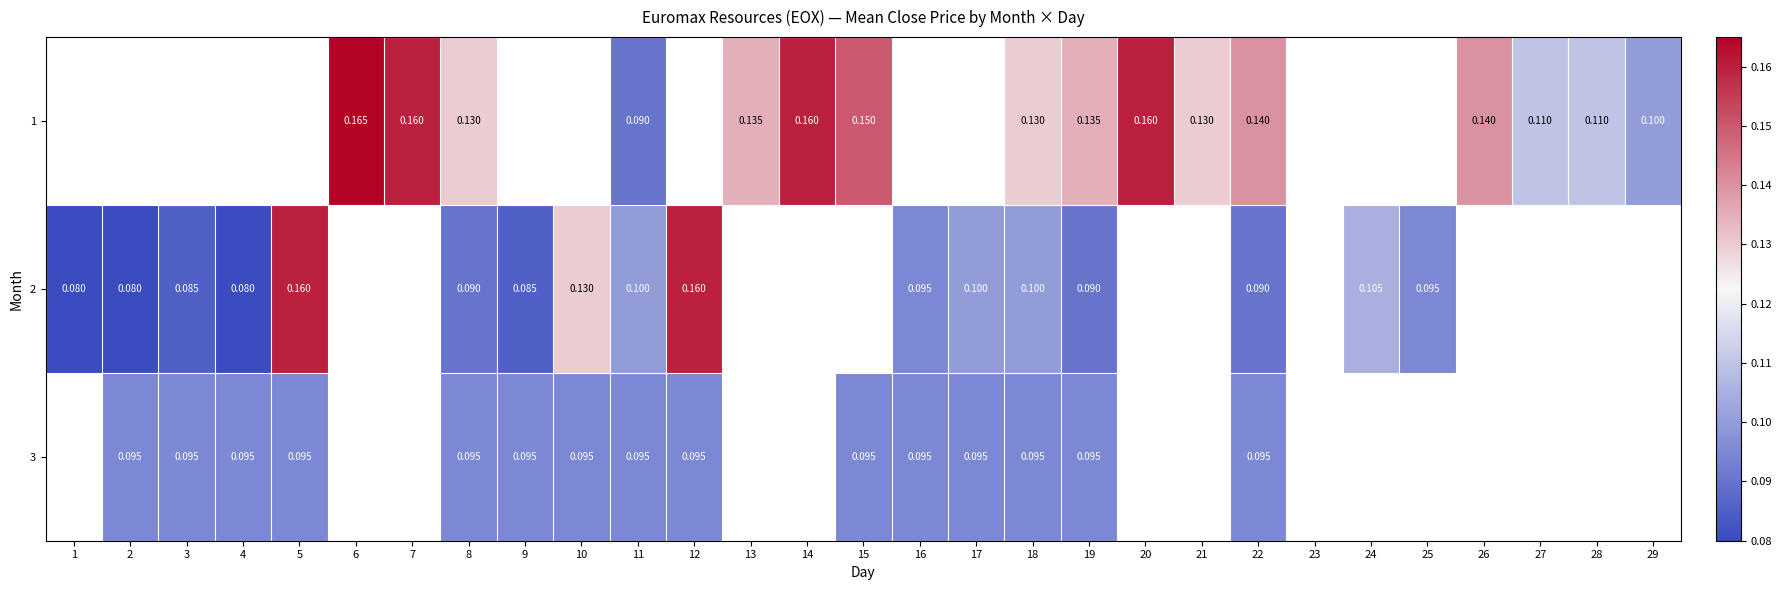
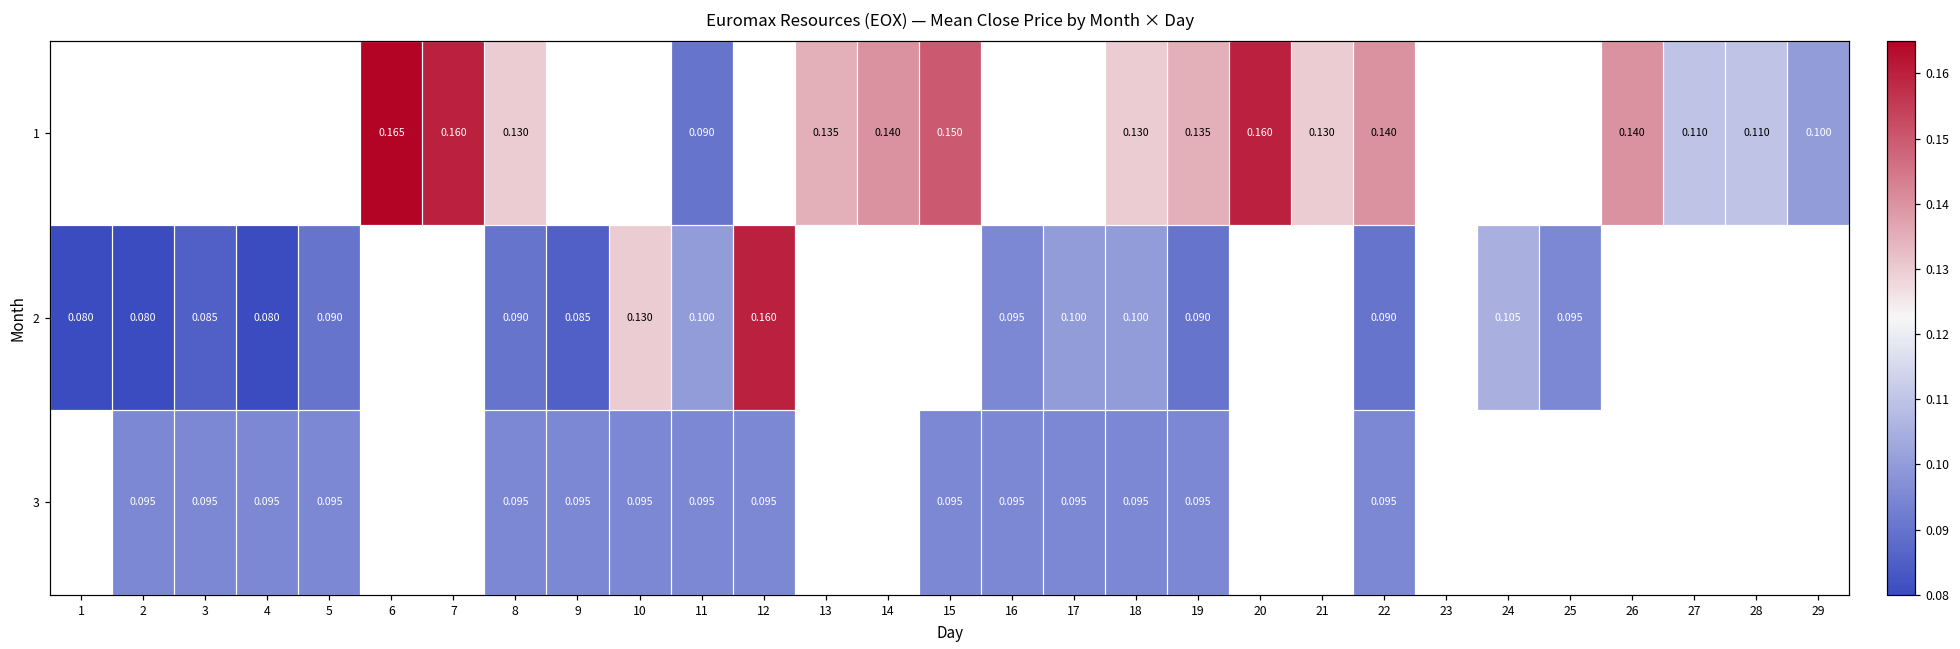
  {
    "1": {
      "6": 0.165,
      "7": 0.160,
      "8": 0.130,
      "11": 0.090,
      "13": 0.135,
-     "14": 0.160,
+     "14": 0.140,
      "15": 0.150,
      "18": 0.130,
      "19": 0.135,
      "20": 0.160,
      "21": 0.130,
      "22": 0.140,
      "26": 0.140,
      "27": 0.110,
      "28": 0.110,
      "29": 0.100
    },
    "2": {
      "1": 0.080,
      "2": 0.080,
      "3": 0.085,
      "4": 0.080,
-     "5": 0.160,
+     "5": 0.090,
      "8": 0.090,
      "9": 0.085,
      "10": 0.130,
      "11": 0.100,
      "12": 0.160,
      "16": 0.095,
      "17": 0.100,
      "18": 0.100,
      "19": 0.090,
      "22": 0.090,
      "24": 0.105,
      "25": 0.095
    },
    "3": {
      "2": 0.095,
      "3": 0.095,
      "4": 0.095,
      "5": 0.095,
      "8": 0.095,
      "9": 0.095,
      "10": 0.095,
      "11": 0.095,
      "12": 0.095,
      "15": 0.095,
      "16": 0.095,
      "17": 0.095,
      "18": 0.095,
      "19": 0.095,
      "22": 0.095
    }
  }
